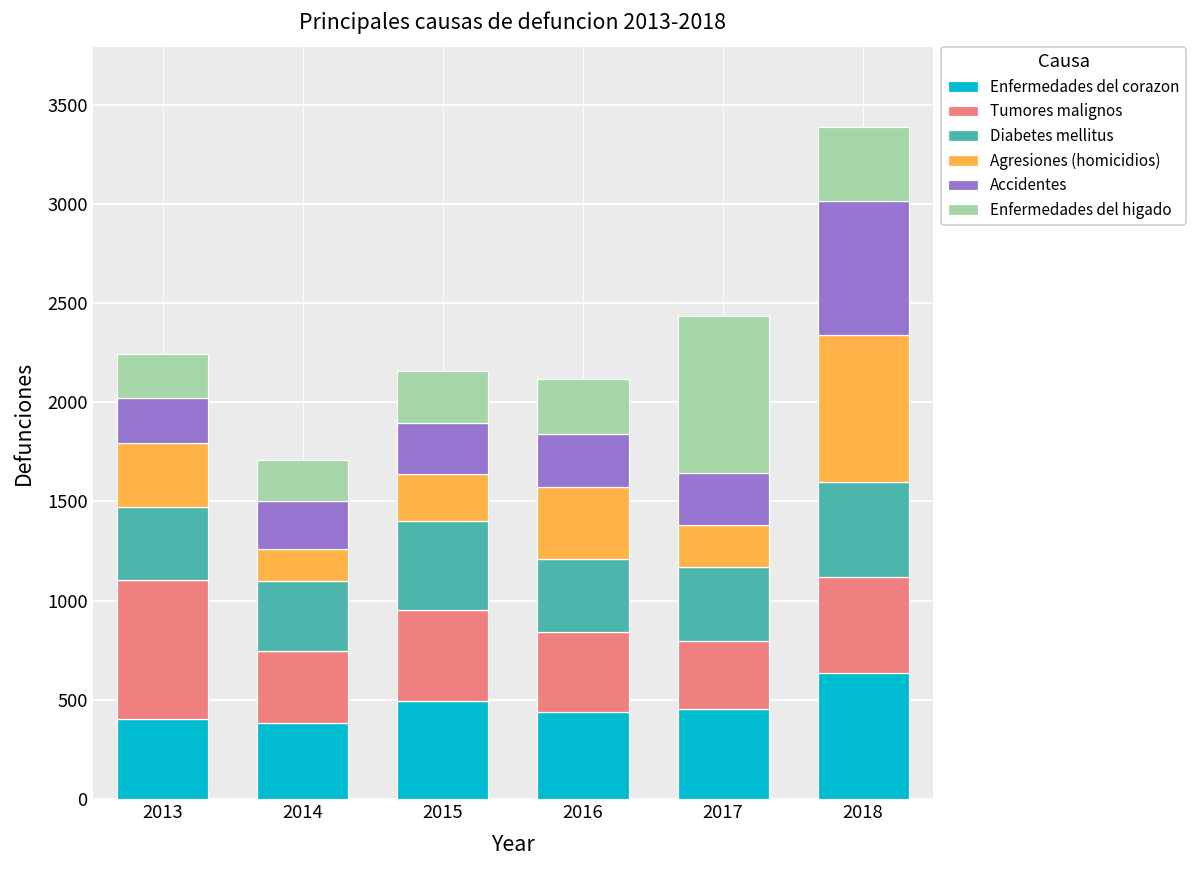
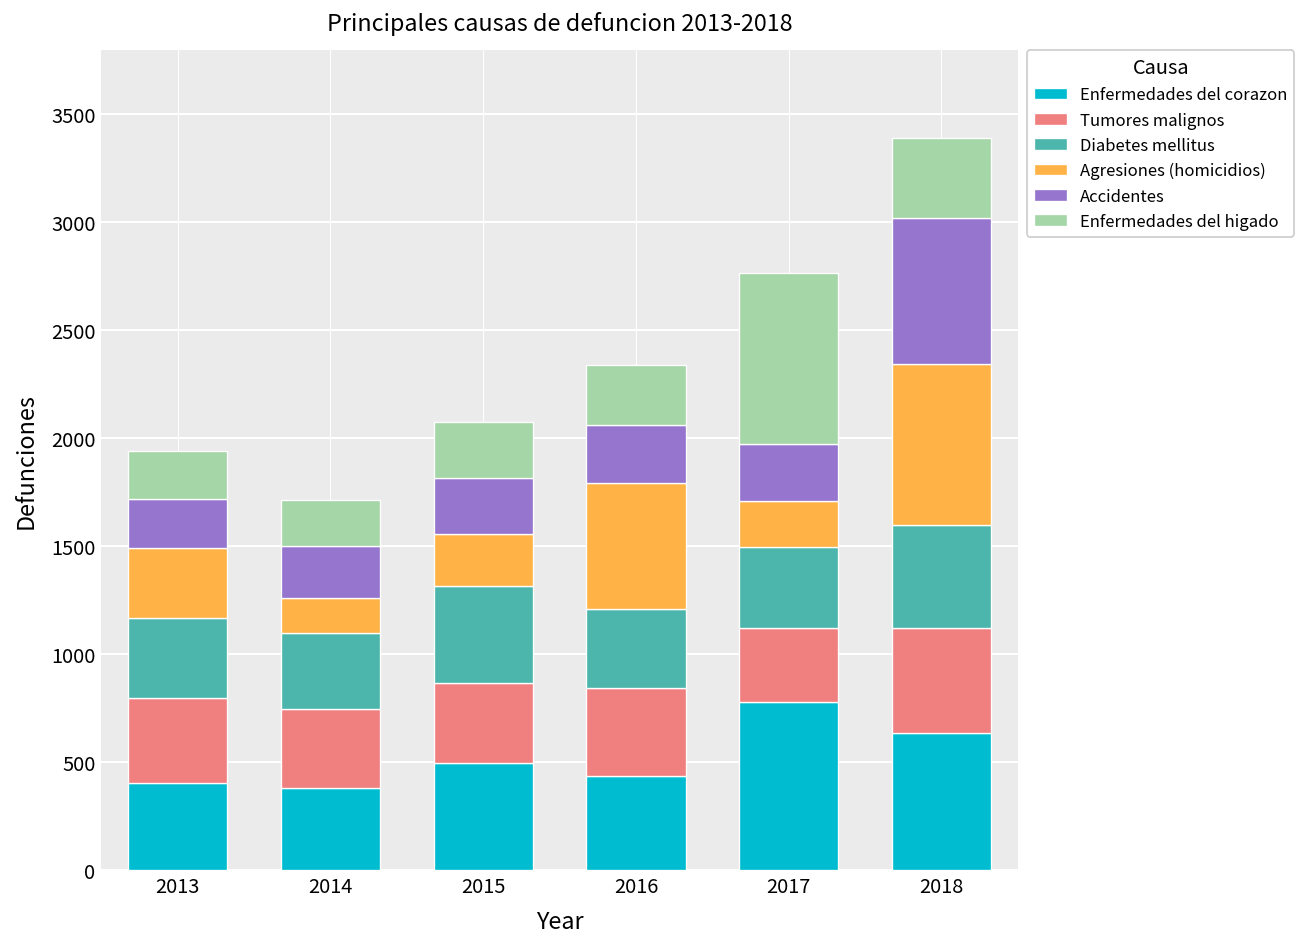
  {
    "Enfermedades del corazon": {
      "2013": 400,
      "2014": 380,
      "2015": 500,
      "2016": 440,
-     "2017": 450,
+     "2017": 780,
      "2018": 640
    },
    "Tumores malignos": {
-     "2013": 700,
+     "2013": 400,
      "2014": 370,
-     "2015": 460,
+     "2015": 370,
      "2016": 400,
      "2017": 340,
      "2018": 480
    },
    "Diabetes mellitus": {
      "2013": 370,
      "2014": 350,
      "2015": 450,
      "2016": 370,
      "2017": 370,
      "2018": 480
    },
    "Agresiones (homicidios)": {
      "2013": 320,
      "2014": 160,
      "2015": 240,
-     "2016": 360,
+     "2016": 580,
      "2017": 210,
      "2018": 740
    },
    "Accidentes": {
      "2013": 230,
      "2014": 240,
      "2015": 260,
      "2016": 270,
      "2017": 260,
      "2018": 680
    },
    "Enfermedades del higado": {
      "2013": 220,
      "2014": 210,
      "2015": 260,
      "2016": 280,
      "2017": 790,
      "2018": 370
    }
  }
